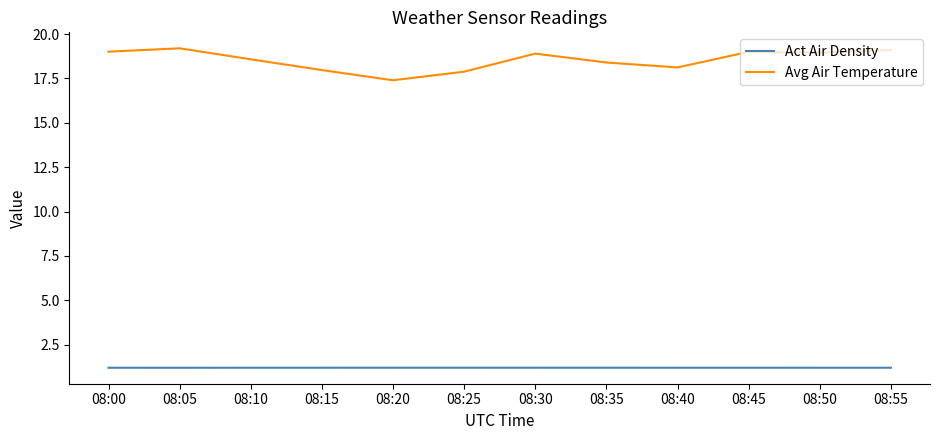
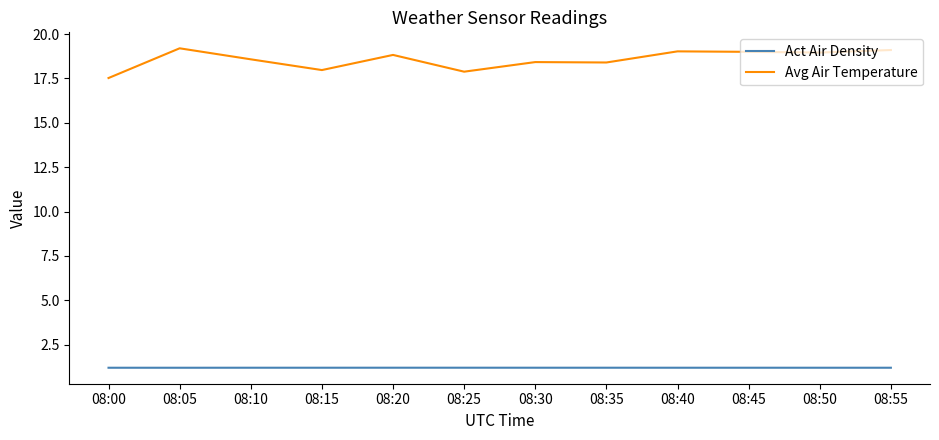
  {
    "Act Air Density": {
      "08:00": 1.2,
      "08:05": 1.2,
      "08:10": 1.2,
      "08:15": 1.2,
      "08:20": 1.2,
      "08:25": 1.2,
      "08:30": 1.2,
      "08:35": 1.2,
      "08:40": 1.2,
      "08:45": 1.2,
      "08:50": 1.2,
      "08:55": 1.2
    },
    "Avg Air Temperature": {
-     "08:00": 19.0,
+     "08:00": 17.5,
      "08:05": 19.2,
      "08:10": 18.6,
      "08:15": 18.0,
-     "08:20": 17.4,
+     "08:20": 18.8,
      "08:25": 17.9,
-     "08:30": 18.9,
+     "08:30": 18.4,
      "08:35": 18.4,
-     "08:40": 18.1
+     "08:40": 19.0
    }
  }
